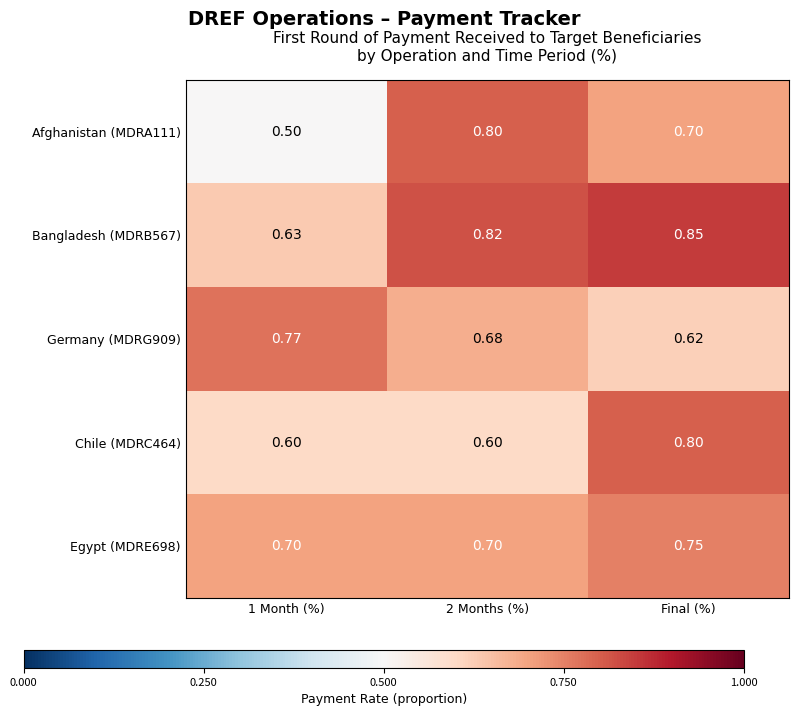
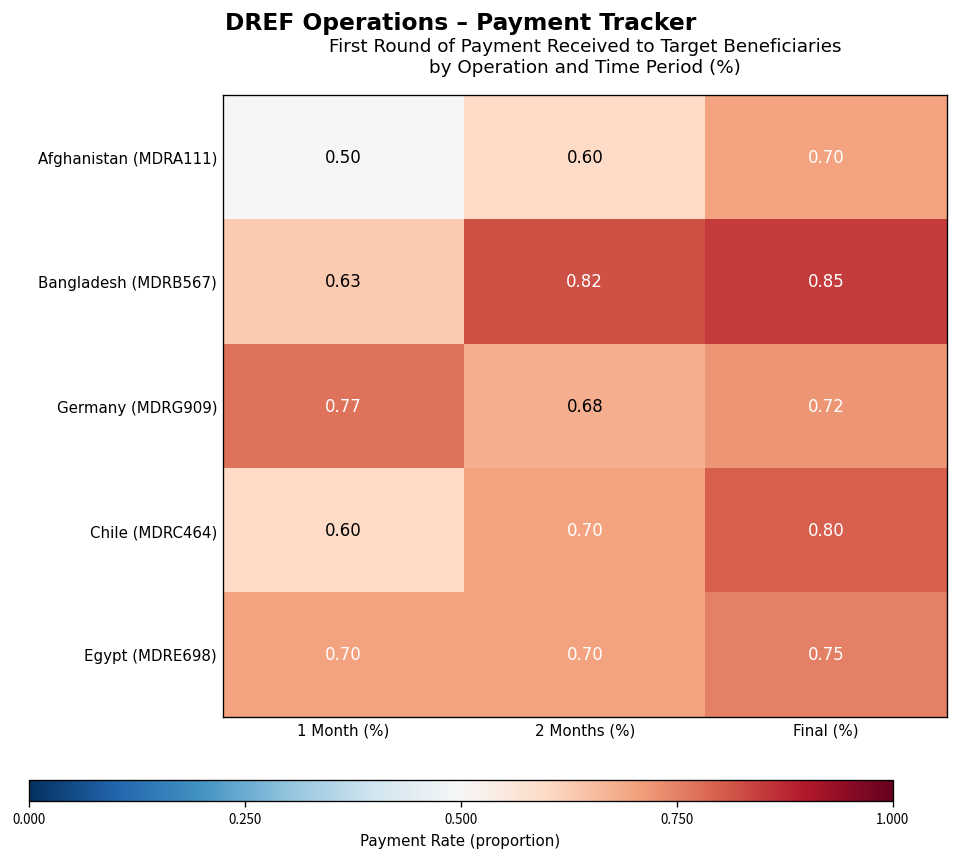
  {
    "Afghanistan (MDRA111)": {
      "1 Month (%)": 0.50,
-     "2 Months (%)": 0.80,
+     "2 Months (%)": 0.60,
      "Final (%)": 0.70
    },
    "Bangladesh (MDRB567)": {
      "1 Month (%)": 0.63,
      "2 Months (%)": 0.82,
      "Final (%)": 0.85
    },
    "Germany (MDRG909)": {
      "1 Month (%)": 0.77,
      "2 Months (%)": 0.68,
-     "Final (%)": 0.62
+     "Final (%)": 0.72
    },
    "Chile (MDRC464)": {
      "1 Month (%)": 0.60,
-     "2 Months (%)": 0.60,
+     "2 Months (%)": 0.70,
      "Final (%)": 0.80
    },
    "Egypt (MDRE698)": {
      "1 Month (%)": 0.70,
      "2 Months (%)": 0.70,
      "Final (%)": 0.75
    }
  }
